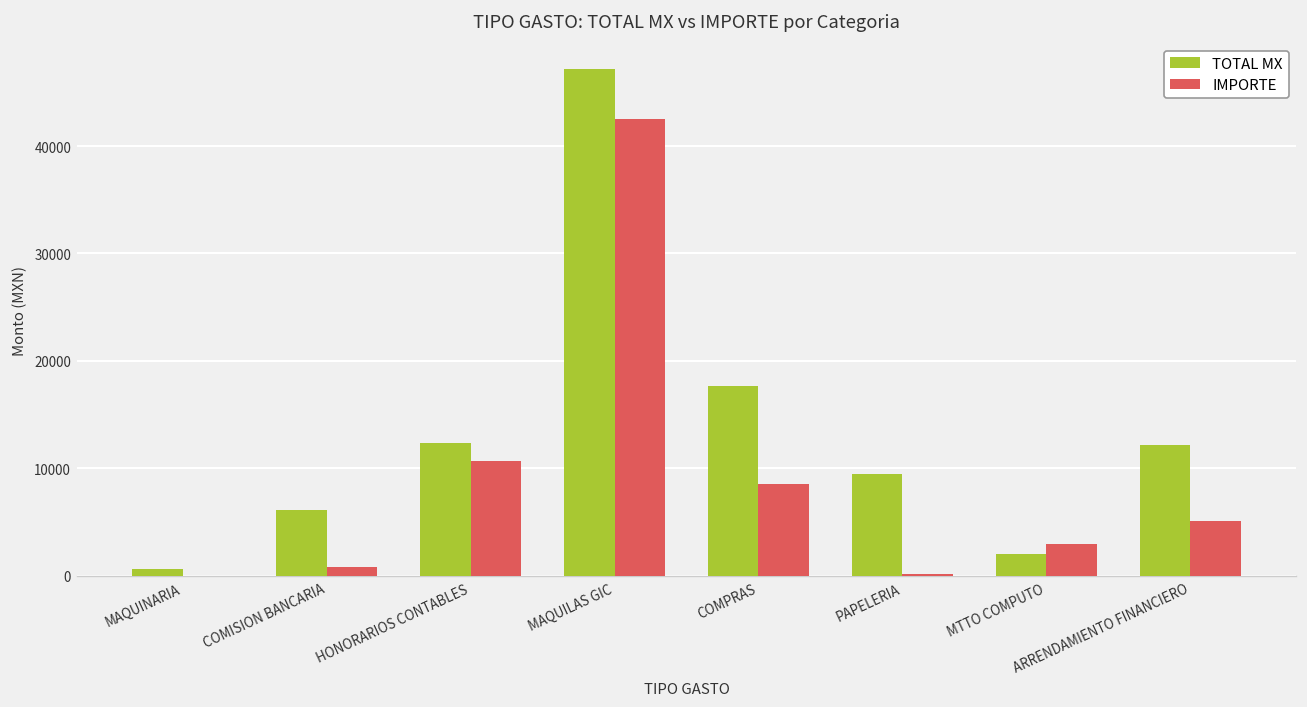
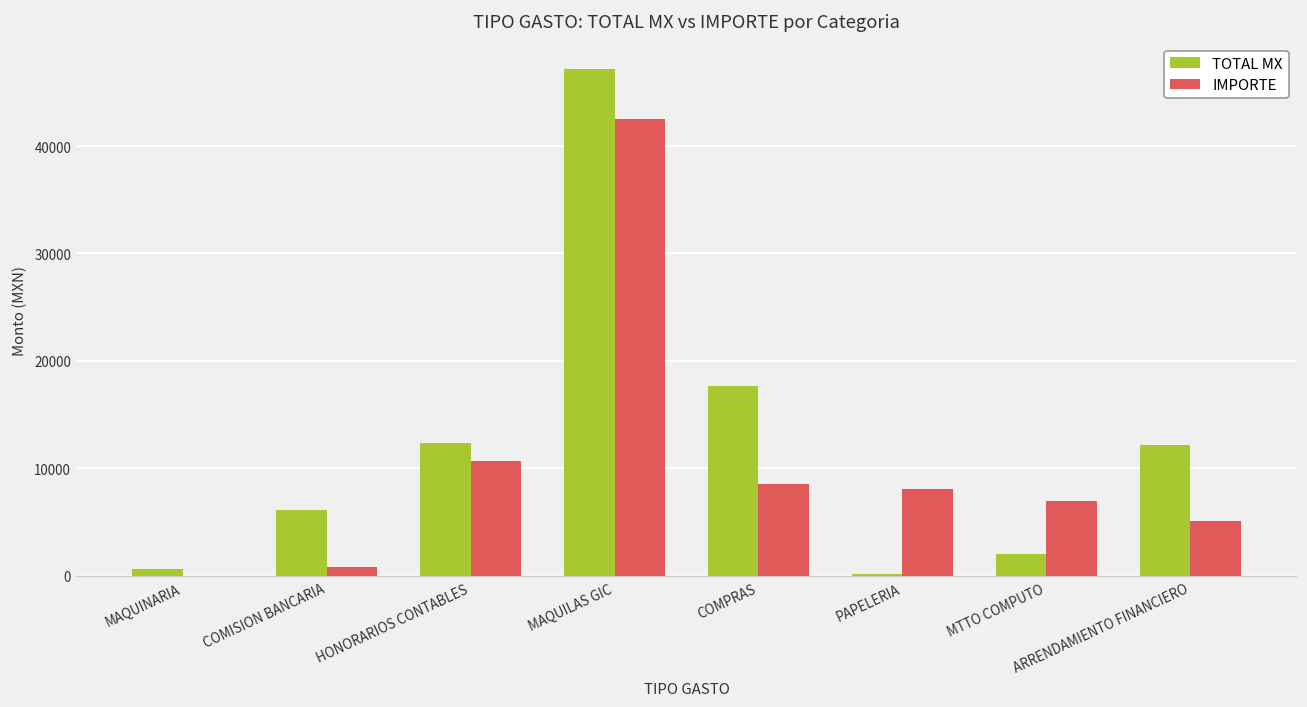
  {
    "TOTAL MX": {
      "MAQUINARIA": 1000,
      "COMISION BANCARIA": 6000,
      "HONORARIOS CONTABLES": 12000,
      "MAQUILAS GIC": 47000,
      "COMPRAS": 18000,
-     "PAPELERIA": 9000,
+     "PAPELERIA": 0,
      "MTTO COMPUTO": 2000,
      "ARRENDAMIENTO FINANCIERO": 12000
    },
    "IMPORTE": {
      "MAQUINARIA": 0,
      "COMISION BANCARIA": 1000,
      "HONORARIOS CONTABLES": 11000,
      "MAQUILAS GIC": 43000,
      "COMPRAS": 9000,
-     "PAPELERIA": 0,
-     "MTTO COMPUTO": 3000,
+     "PAPELERIA": 8000,
+     "MTTO COMPUTO": 7000,
      "ARRENDAMIENTO FINANCIERO": 5000
    }
  }
